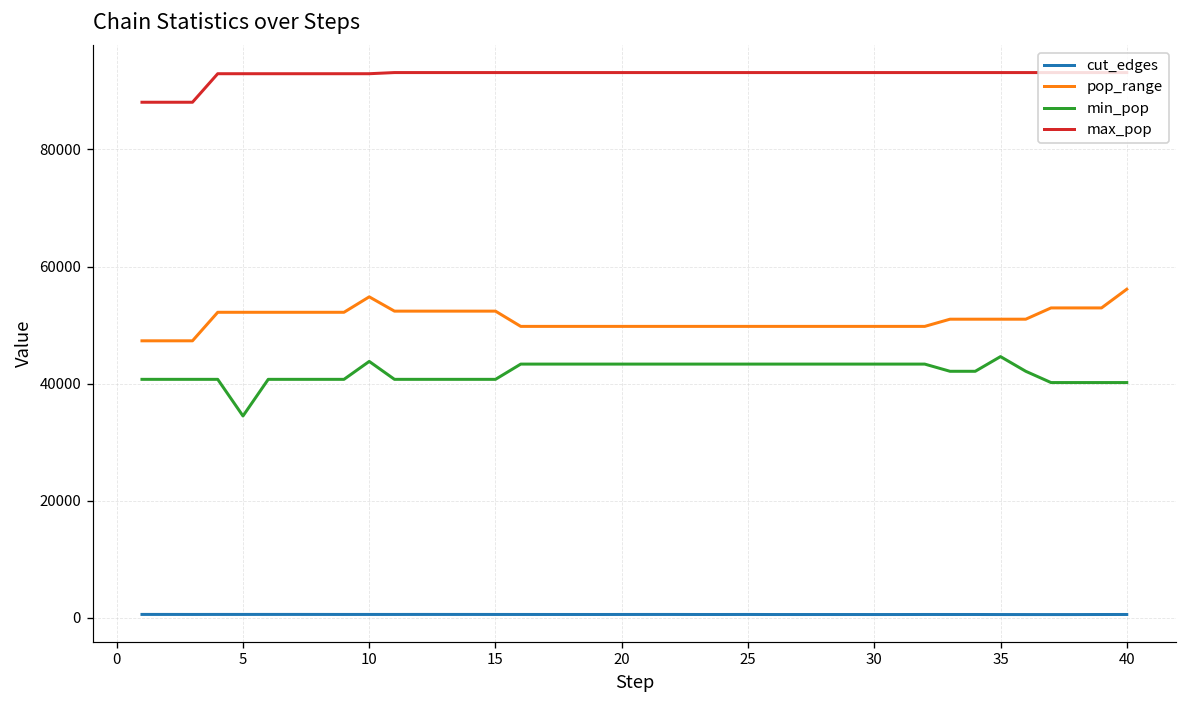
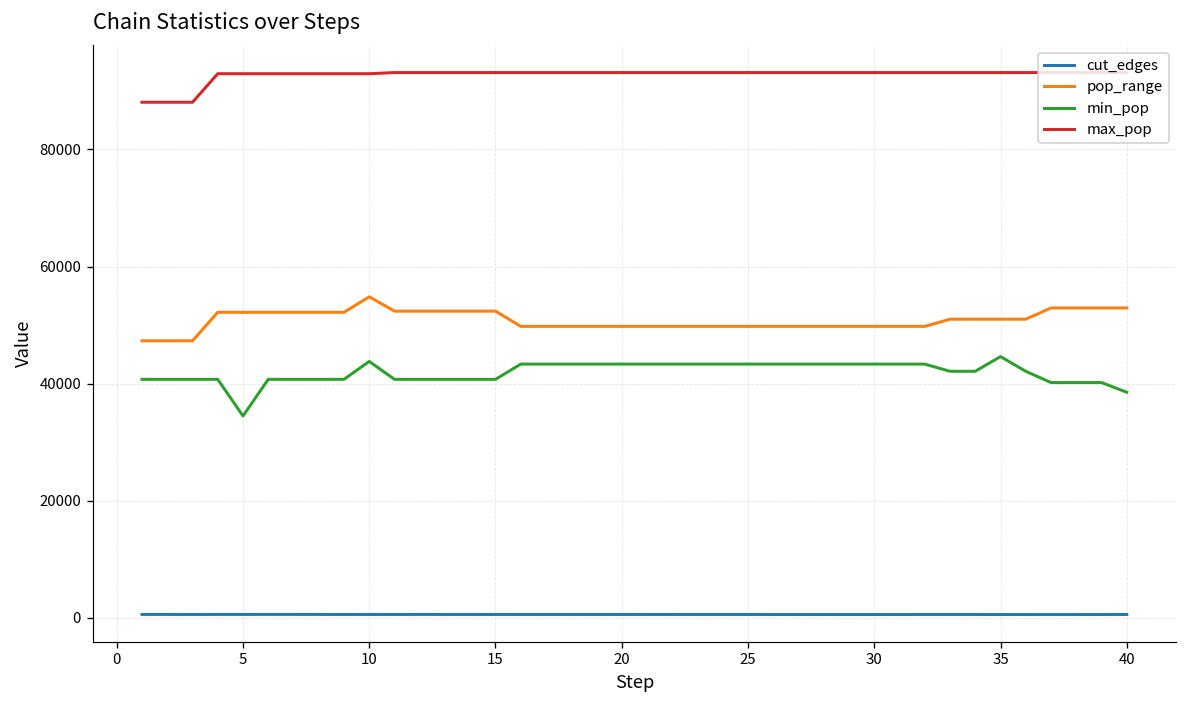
  {
    "cut_edges": {
      "5": 1000,
      "10": 1000,
      "15": 1000,
      "20": 1000,
      "25": 1000,
      "30": 1000,
      "35": 1000,
      "40": 1000
    },
    "pop_range": {
      "5": 52000,
      "10": 55000,
      "15": 52000,
      "20": 50000,
      "25": 50000,
      "30": 50000,
      "35": 51000,
-     "40": 56000
+     "40": 53000
    },
    "min_pop": {
      "5": 34000,
      "10": 44000,
      "15": 41000,
      "20": 43000,
      "25": 43000,
      "30": 43000,
      "35": 45000,
-     "40": 40000
+     "40": 39000
    },
    "max_pop": {
      "5": 93000,
      "10": 93000,
      "15": 93000,
      "20": 93000,
      "25": 93000,
      "30": 93000,
      "35": 93000
    }
  }
